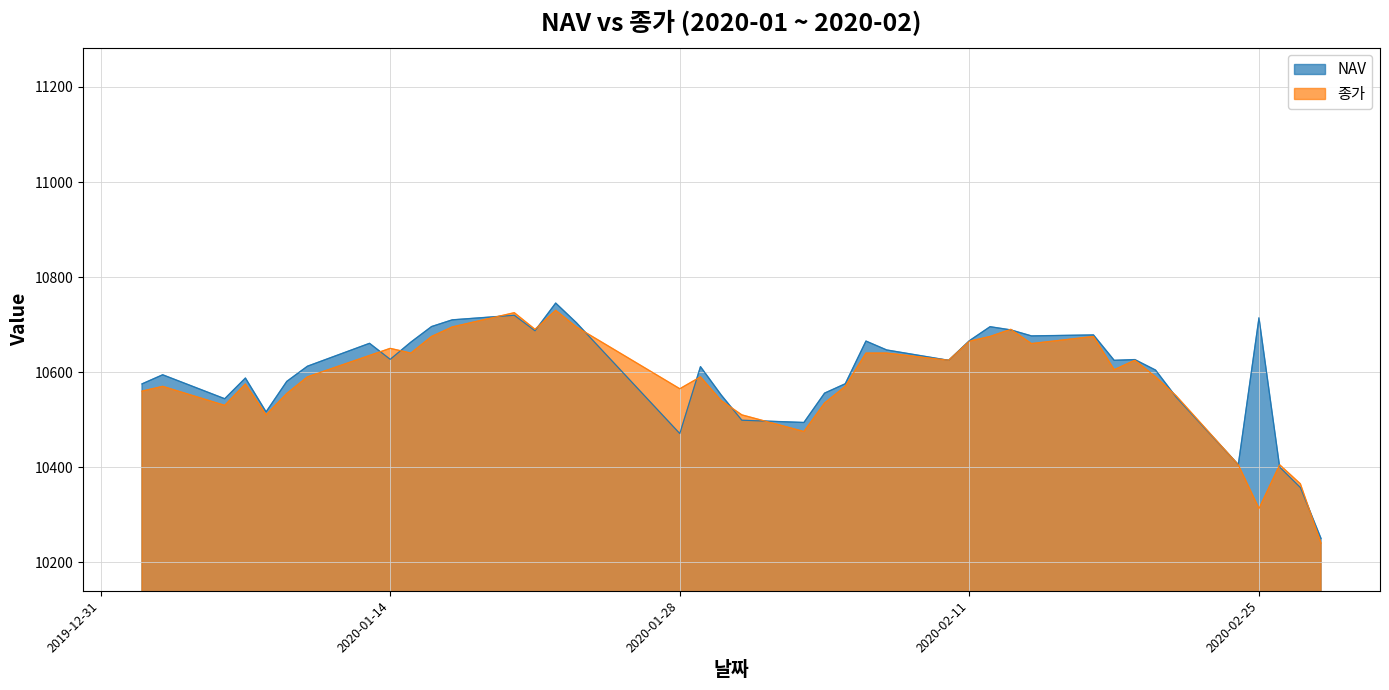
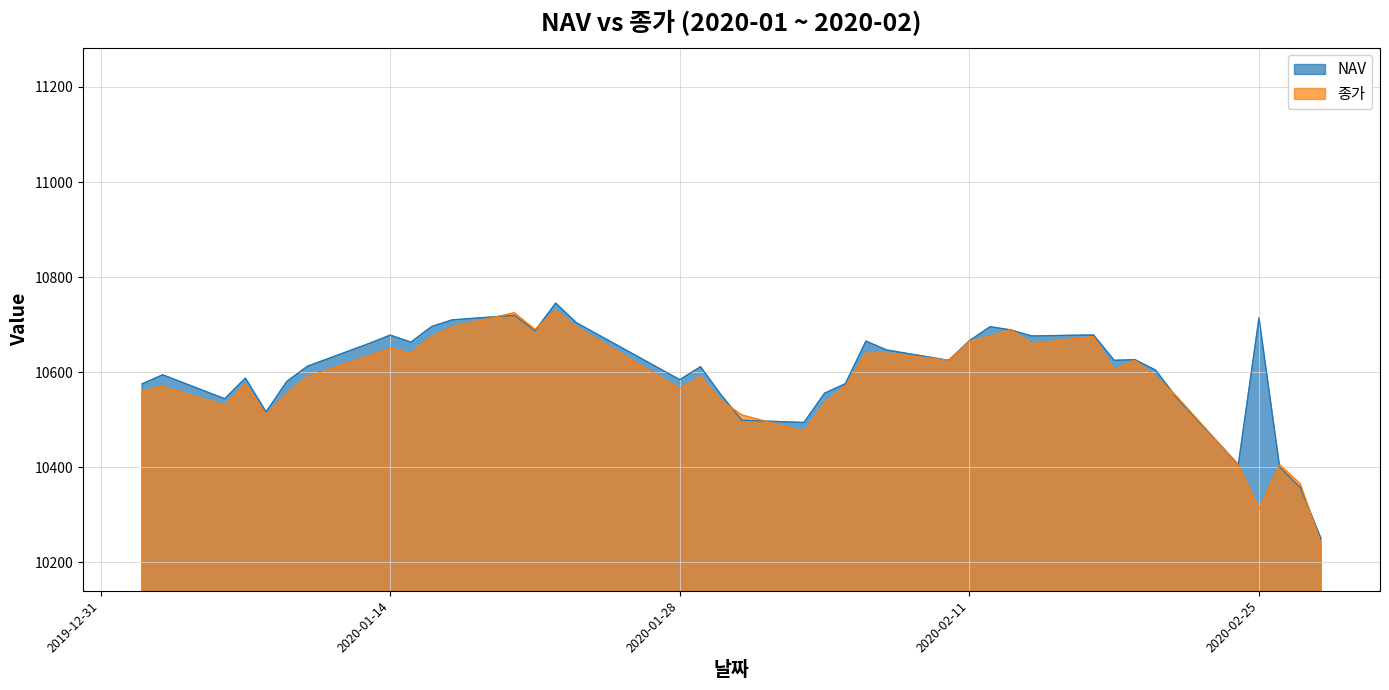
  {
    "NAV": {
-     "2020-01-14": 10630,
-     "2020-01-28": 10470,
+     "2020-01-14": 10680,
+     "2020-01-28": 10580,
      "2020-02-25": 10710
    },
    "종가": {
      "2020-01-14": 10650,
      "2020-01-28": 10570,
      "2020-02-25": 10310
    }
  }
